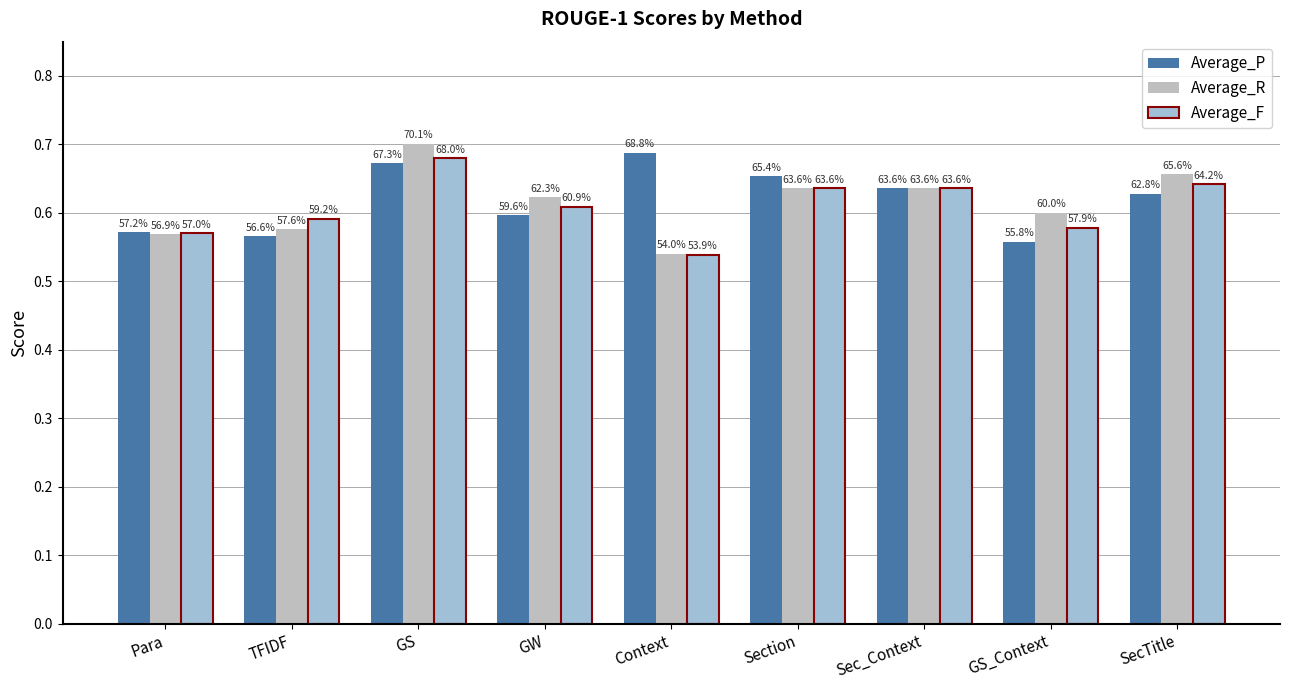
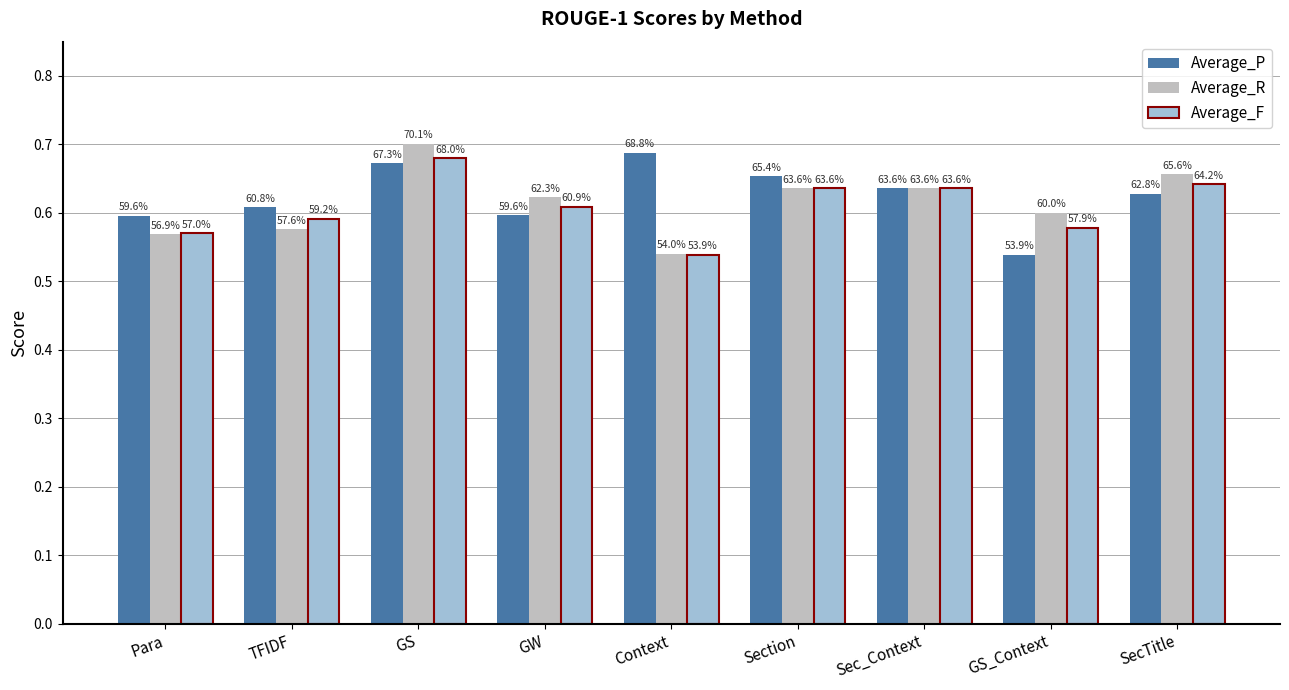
  {
    "Average_P": {
-     "Para": "57.2%",
-     "TFIDF": "56.6%",
+     "Para": "59.6%",
+     "TFIDF": "60.8%",
      "GS": "67.3%",
      "GW": "59.6%",
      "Context": "68.8%",
      "Section": "65.4%",
      "Sec_Context": "63.6%",
-     "GS_Context": "55.8%",
+     "GS_Context": "53.9%",
      "SecTitle": "62.8%"
    }
  }
